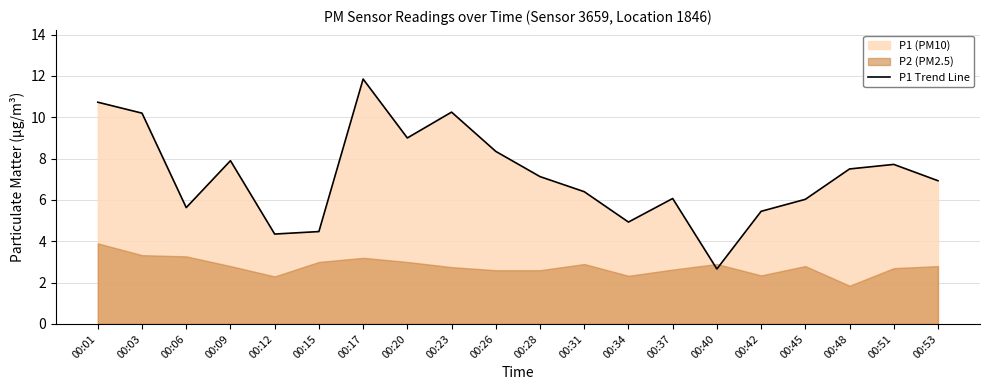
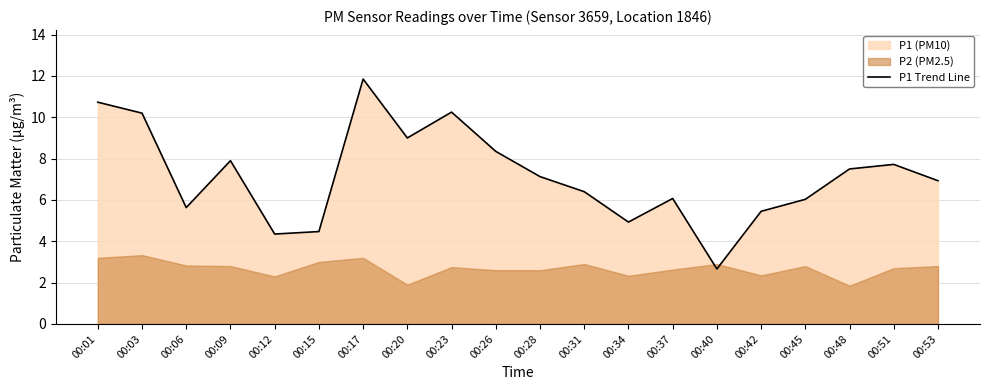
  {
    "P1 (PM10)": {
      "00:01": 10.7,
      "00:03": 10.2,
      "00:06": 5.6,
      "00:09": 7.9,
      "00:12": 4.4,
      "00:15": 4.5,
      "00:17": 11.9,
      "00:20": 9.0,
      "00:23": 10.3,
      "00:26": 8.4,
      "00:28": 7.1,
      "00:31": 6.4,
      "00:34": 4.9,
      "00:37": 6.1,
      "00:40": 2.7,
      "00:42": 5.5,
      "00:45": 6.0,
      "00:48": 7.5,
      "00:51": 7.7,
      "00:53": 6.9
    },
    "P2 (PM2.5)": {
-     "00:01": 3.9,
+     "00:01": 3.2,
      "00:03": 3.3,
-     "00:06": 3.3,
+     "00:06": 2.8,
      "00:09": 2.8,
      "00:12": 2.3,
      "00:15": 3.0,
      "00:17": 3.2,
-     "00:20": 3.0,
+     "00:20": 1.9,
      "00:23": 2.8,
      "00:26": 2.6,
      "00:28": 2.6,
      "00:31": 2.9,
      "00:34": 2.3,
      "00:37": 2.6,
      "00:40": 2.9,
      "00:42": 2.4,
      "00:45": 2.8,
      "00:48": 1.9,
      "00:51": 2.7,
      "00:53": 2.8
    }
  }
